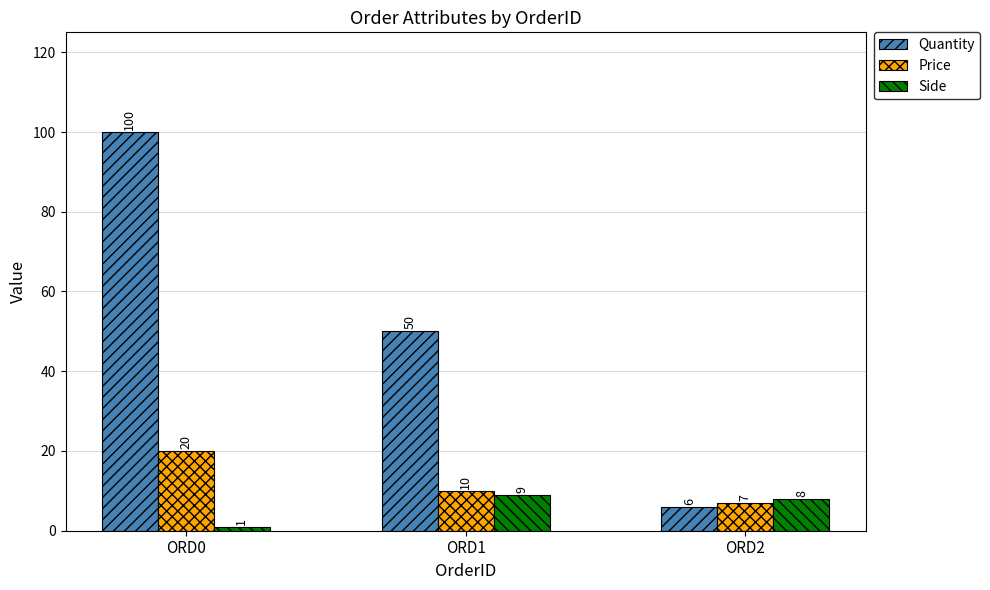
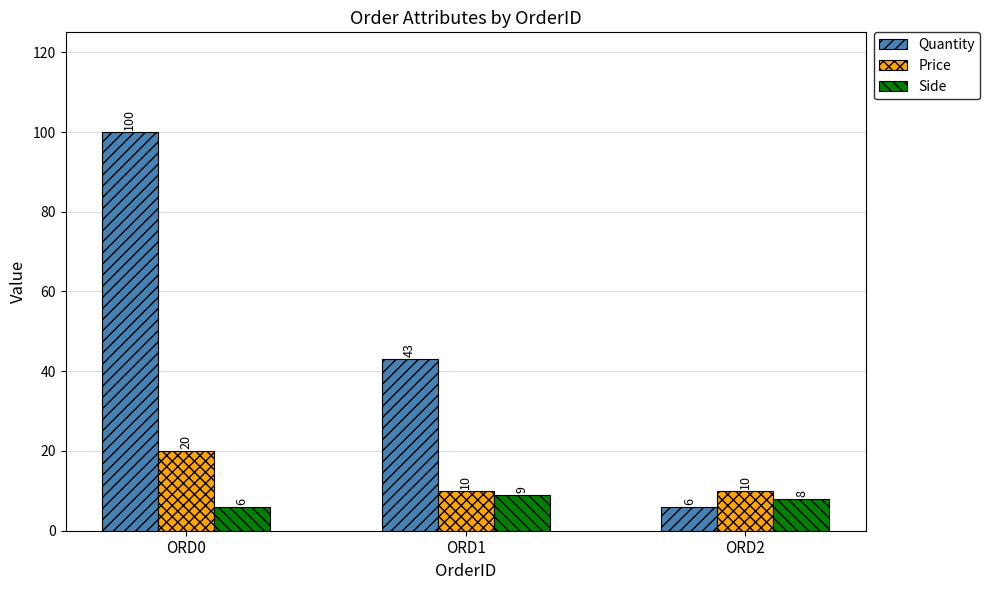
  {
    "Quantity": {
      "ORD0": 100,
-     "ORD1": 50,
+     "ORD1": 43,
      "ORD2": 6
    },
    "Price": {
      "ORD0": 20,
      "ORD1": 10,
-     "ORD2": 7
+     "ORD2": 10
    },
    "Side": {
-     "ORD0": 1,
+     "ORD0": 6,
      "ORD1": 9,
      "ORD2": 8
    }
  }
